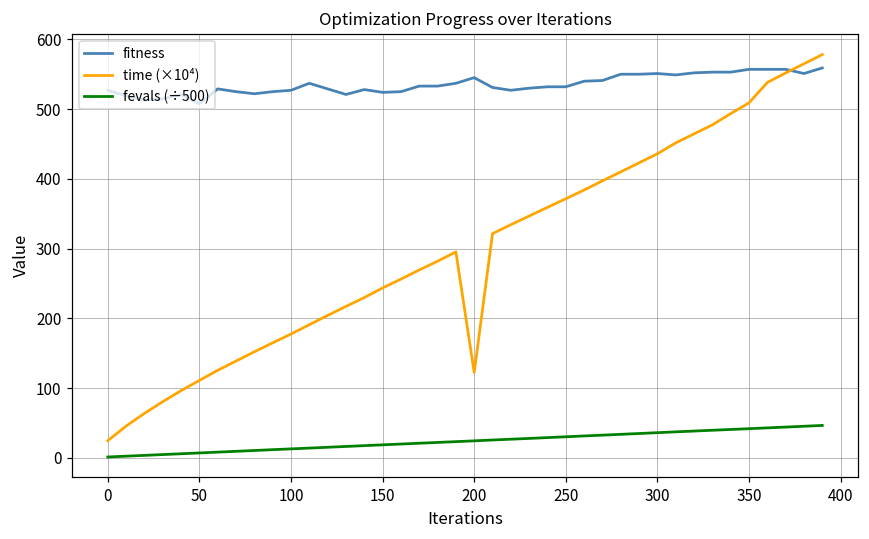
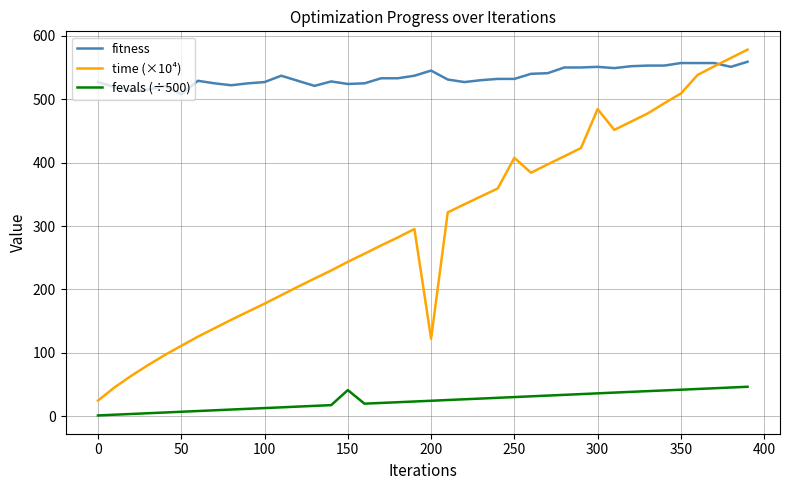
  {
    "fitness": {
      "100": 530,
      "150": 520,
      "200": 550,
      "250": 530,
      "300": 550,
      "350": 560
    },
    "time (×10⁴)": {
      "0": 20,
      "50": 110,
      "100": 180,
      "150": 240,
      "200": 120,
-     "250": 370,
-     "300": 440,
+     "250": 410,
+     "300": 480,
      "350": 510
    },
    "fevals (÷500)": {
      "0": 0,
      "50": 10,
      "100": 10,
-     "150": 20,
+     "150": 40,
      "200": 20,
      "250": 30,
      "300": 40,
      "350": 40
    }
  }
